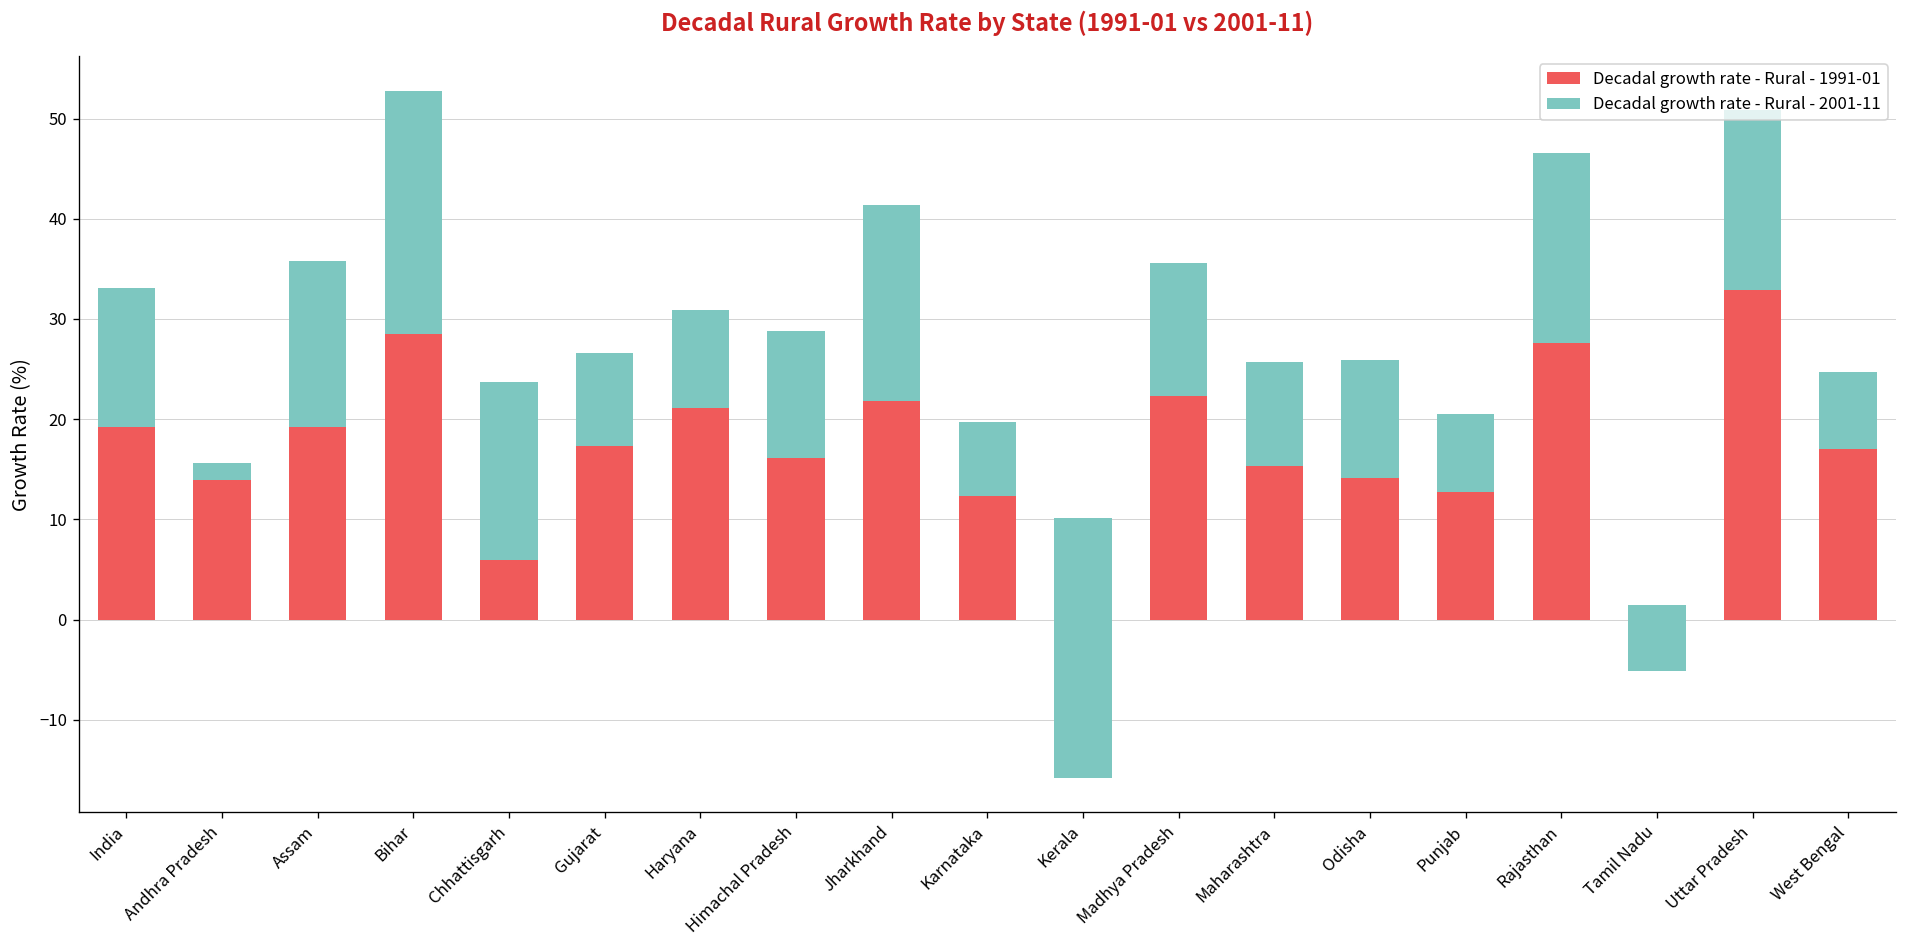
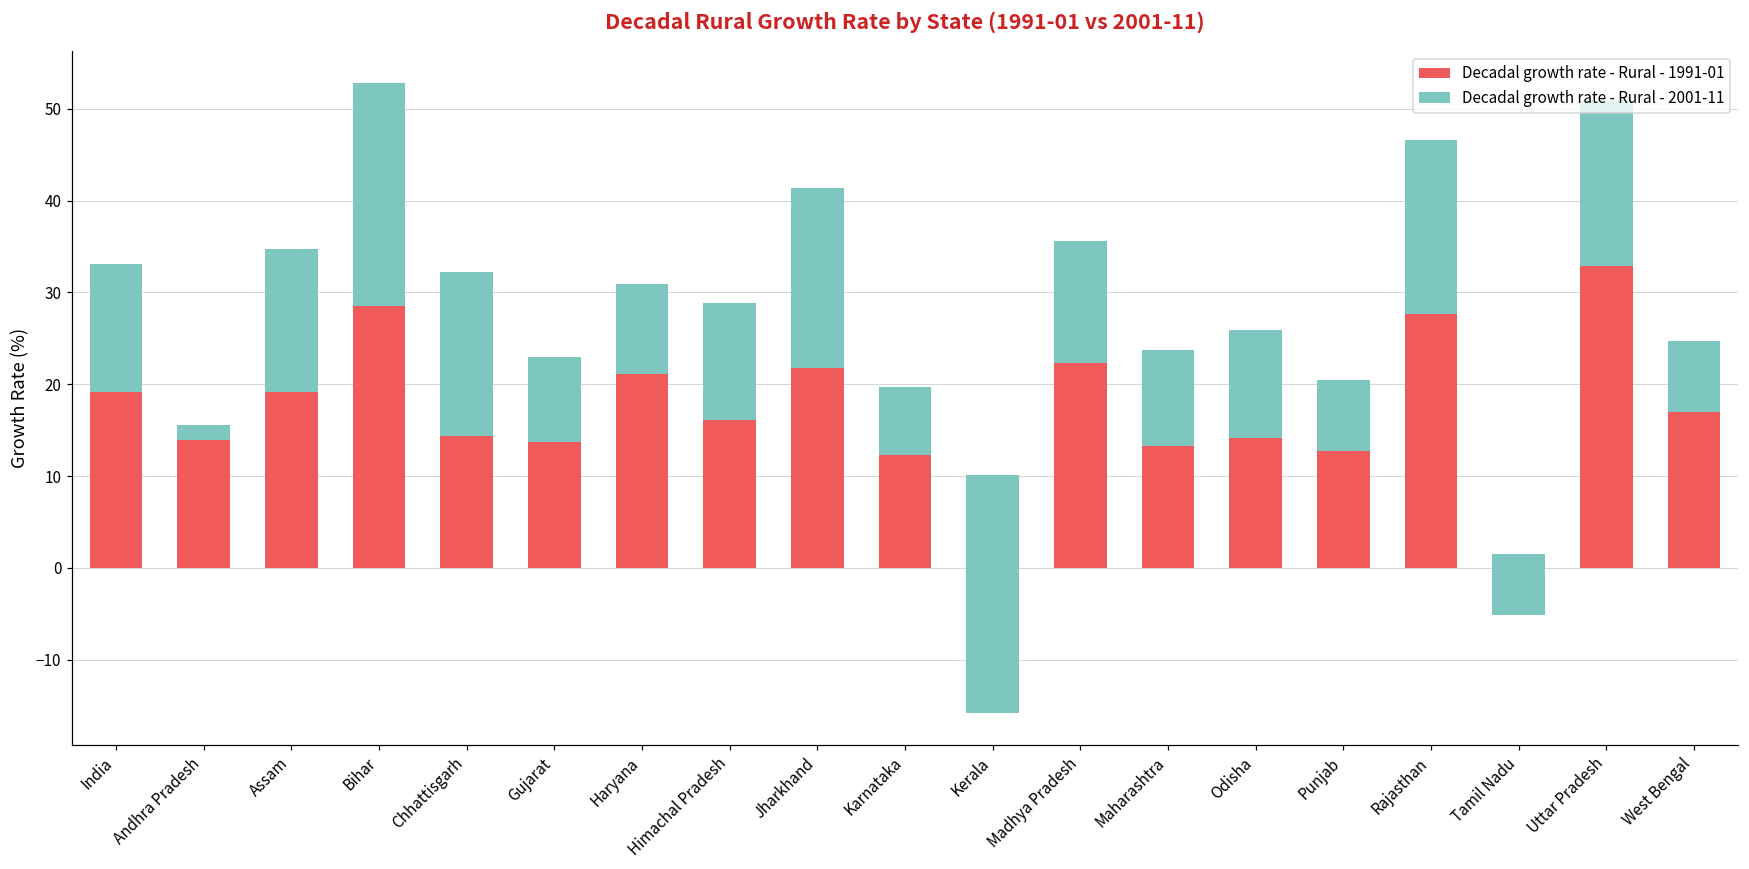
  {
    "Decadal growth rate - Rural - 1991-01": {
      "India": 19,
      "Andhra Pradesh": 14,
      "Assam": 19,
      "Bihar": 29,
-     "Chhattisgarh": 6,
-     "Gujarat": 17,
+     "Chhattisgarh": 14,
+     "Gujarat": 14,
      "Haryana": 21,
      "Himachal Pradesh": 16,
      "Jharkhand": 22,
      "Karnataka": 12,
      "Kerala": 10,
      "Madhya Pradesh": 22,
-     "Maharashtra": 15,
+     "Maharashtra": 13,
      "Odisha": 14,
      "Punjab": 13,
      "Rajasthan": 28,
      "Tamil Nadu": -5,
      "Uttar Pradesh": 33,
      "West Bengal": 17
    },
    "Decadal growth rate - Rural - 2001-11": {
      "India": 14,
      "Andhra Pradesh": 2,
-     "Assam": 17,
+     "Assam": 16,
      "Bihar": 24,
      "Chhattisgarh": 18,
      "Gujarat": 9,
      "Haryana": 10,
      "Himachal Pradesh": 13,
      "Jharkhand": 20,
      "Karnataka": 7,
      "Kerala": -26,
      "Madhya Pradesh": 13,
      "Maharashtra": 10,
      "Odisha": 12,
      "Punjab": 8,
      "Rajasthan": 19,
      "Tamil Nadu": 7,
      "West Bengal": 8
    }
  }
